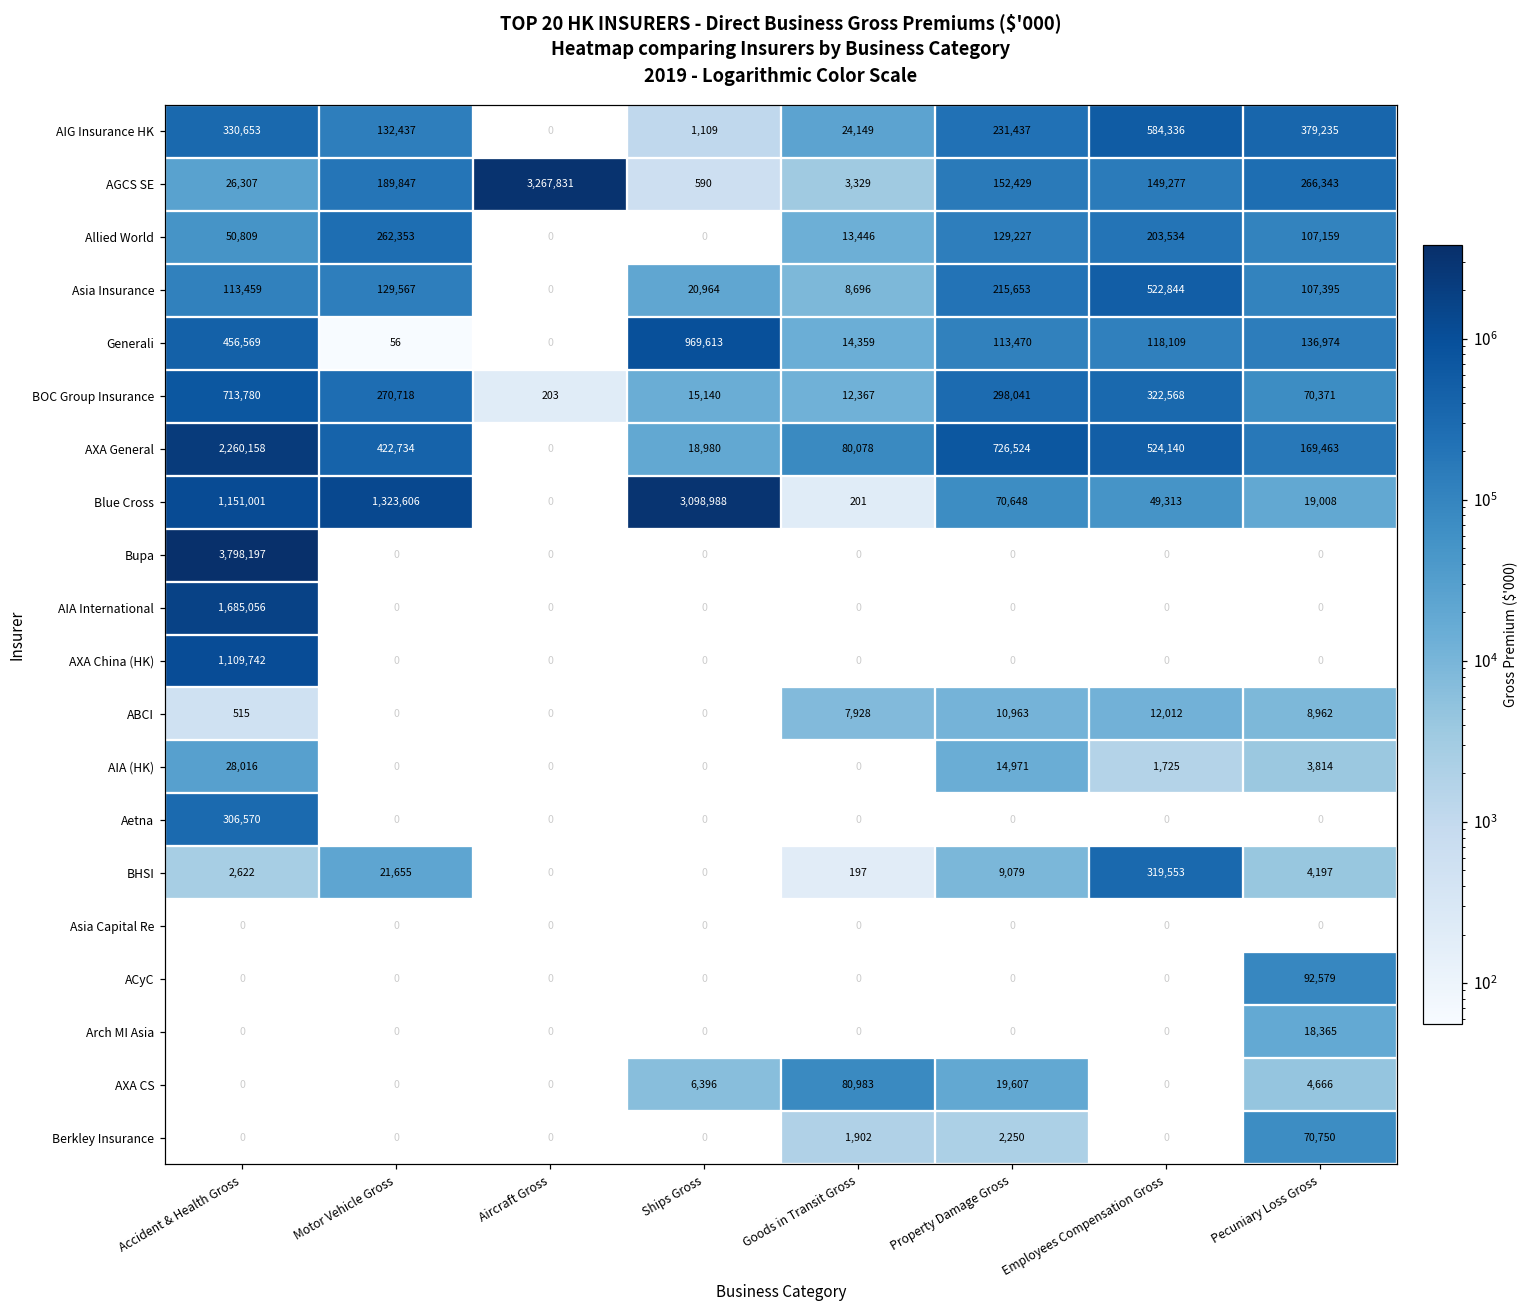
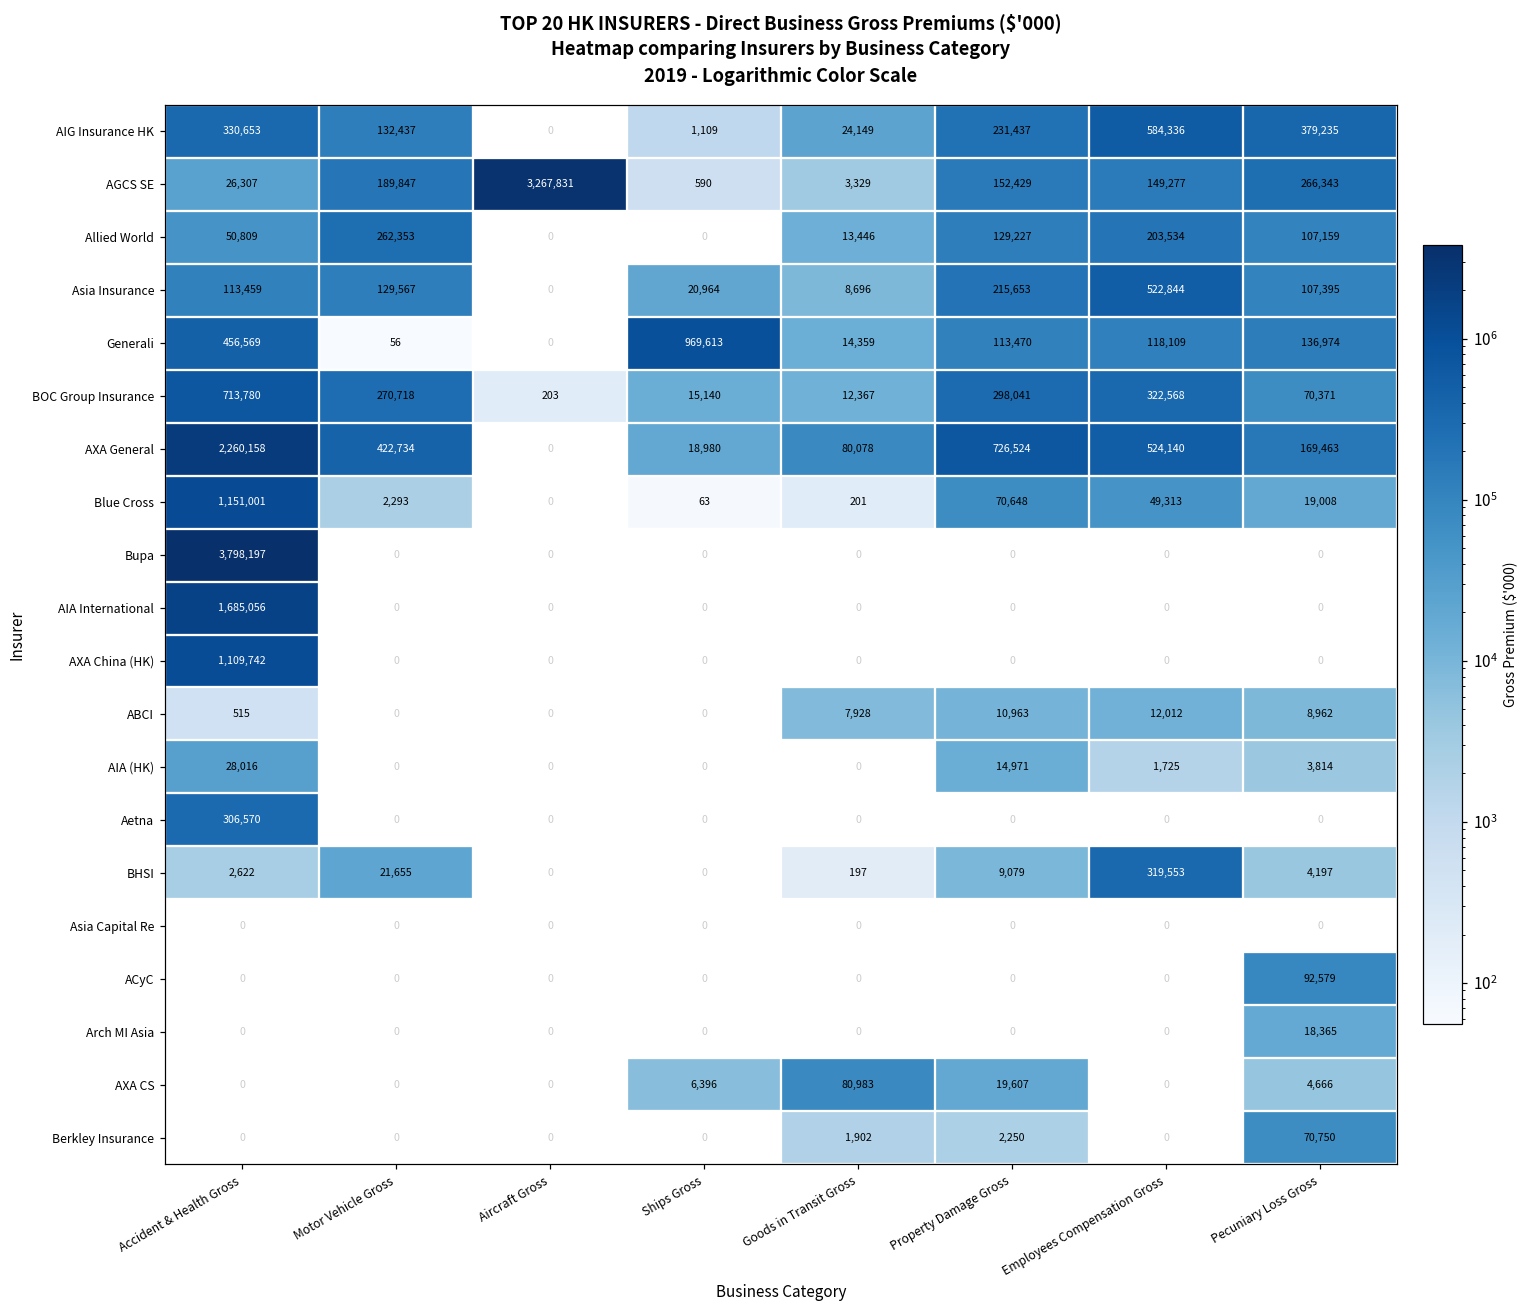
  {
    "AIG Insurance HK": {
      "Accident & Health Gross": "330,653",
      "Motor Vehicle Gross": "132,437",
      "Ships Gross": "1,109",
      "Goods in Transit Gross": "24,149",
      "Property Damage Gross": "231,437",
      "Employees Compensation Gross": "584,336",
      "Pecuniary Loss Gross": "379,235"
    },
    "AGCS SE": {
      "Accident & Health Gross": "26,307",
      "Motor Vehicle Gross": "189,847",
      "Aircraft Gross": "3,267,831",
      "Ships Gross": "590",
      "Goods in Transit Gross": "3,329",
      "Property Damage Gross": "152,429",
      "Employees Compensation Gross": "149,277",
      "Pecuniary Loss Gross": "266,343"
    },
    "Allied World": {
      "Accident & Health Gross": "50,809",
      "Motor Vehicle Gross": "262,353",
      "Goods in Transit Gross": "13,446",
      "Property Damage Gross": "129,227",
      "Employees Compensation Gross": "203,534",
      "Pecuniary Loss Gross": "107,159"
    },
    "Asia Insurance": {
      "Accident & Health Gross": "113,459",
      "Motor Vehicle Gross": "129,567",
      "Ships Gross": "20,964",
      "Goods in Transit Gross": "8,696",
      "Property Damage Gross": "215,653",
      "Employees Compensation Gross": "522,844",
      "Pecuniary Loss Gross": "107,395"
    },
    "Generali": {
      "Accident & Health Gross": "456,569",
      "Motor Vehicle Gross": "56",
      "Ships Gross": "969,613",
      "Goods in Transit Gross": "14,359",
      "Property Damage Gross": "113,470",
      "Employees Compensation Gross": "118,109",
      "Pecuniary Loss Gross": "136,974"
    },
    "BOC Group Insurance": {
      "Accident & Health Gross": "713,780",
      "Motor Vehicle Gross": "270,718",
      "Aircraft Gross": "203",
      "Ships Gross": "15,140",
      "Goods in Transit Gross": "12,367",
      "Property Damage Gross": "298,041",
      "Employees Compensation Gross": "322,568",
      "Pecuniary Loss Gross": "70,371"
    },
    "AXA General": {
      "Accident & Health Gross": "2,260,158",
      "Motor Vehicle Gross": "422,734",
      "Ships Gross": "18,980",
      "Goods in Transit Gross": "80,078",
      "Property Damage Gross": "726,524",
      "Employees Compensation Gross": "524,140",
      "Pecuniary Loss Gross": "169,463"
    },
    "Blue Cross": {
      "Accident & Health Gross": "1,151,001",
-     "Motor Vehicle Gross": "1,323,606",
-     "Ships Gross": "3,098,988",
+     "Motor Vehicle Gross": "2,293",
+     "Ships Gross": "63",
      "Goods in Transit Gross": "201",
      "Property Damage Gross": "70,648",
      "Employees Compensation Gross": "49,313",
      "Pecuniary Loss Gross": "19,008"
    },
    "Bupa": {
      "Accident & Health Gross": "3,798,197"
    },
    "AIA International": {
      "Accident & Health Gross": "1,685,056"
    },
    "AXA China (HK)": {
      "Accident & Health Gross": "1,109,742"
    },
    "ABCI": {
      "Accident & Health Gross": "515",
      "Goods in Transit Gross": "7,928",
      "Property Damage Gross": "10,963",
      "Employees Compensation Gross": "12,012",
      "Pecuniary Loss Gross": "8,962"
    },
    "AIA (HK)": {
      "Accident & Health Gross": "28,016",
      "Property Damage Gross": "14,971",
      "Employees Compensation Gross": "1,725",
      "Pecuniary Loss Gross": "3,814"
    },
    "Aetna": {
      "Accident & Health Gross": "306,570"
    },
    "BHSI": {
      "Accident & Health Gross": "2,622",
      "Motor Vehicle Gross": "21,655",
      "Goods in Transit Gross": "197",
      "Property Damage Gross": "9,079",
      "Employees Compensation Gross": "319,553",
      "Pecuniary Loss Gross": "4,197"
    },
    "ACyC": {
      "Pecuniary Loss Gross": "92,579"
    },
    "Arch MI Asia": {
      "Pecuniary Loss Gross": "18,365"
    },
    "AXA CS": {
      "Ships Gross": "6,396",
      "Goods in Transit Gross": "80,983",
      "Property Damage Gross": "19,607",
      "Pecuniary Loss Gross": "4,666"
    },
    "Berkley Insurance": {
      "Goods in Transit Gross": "1,902",
      "Property Damage Gross": "2,250",
      "Pecuniary Loss Gross": "70,750"
    }
  }
